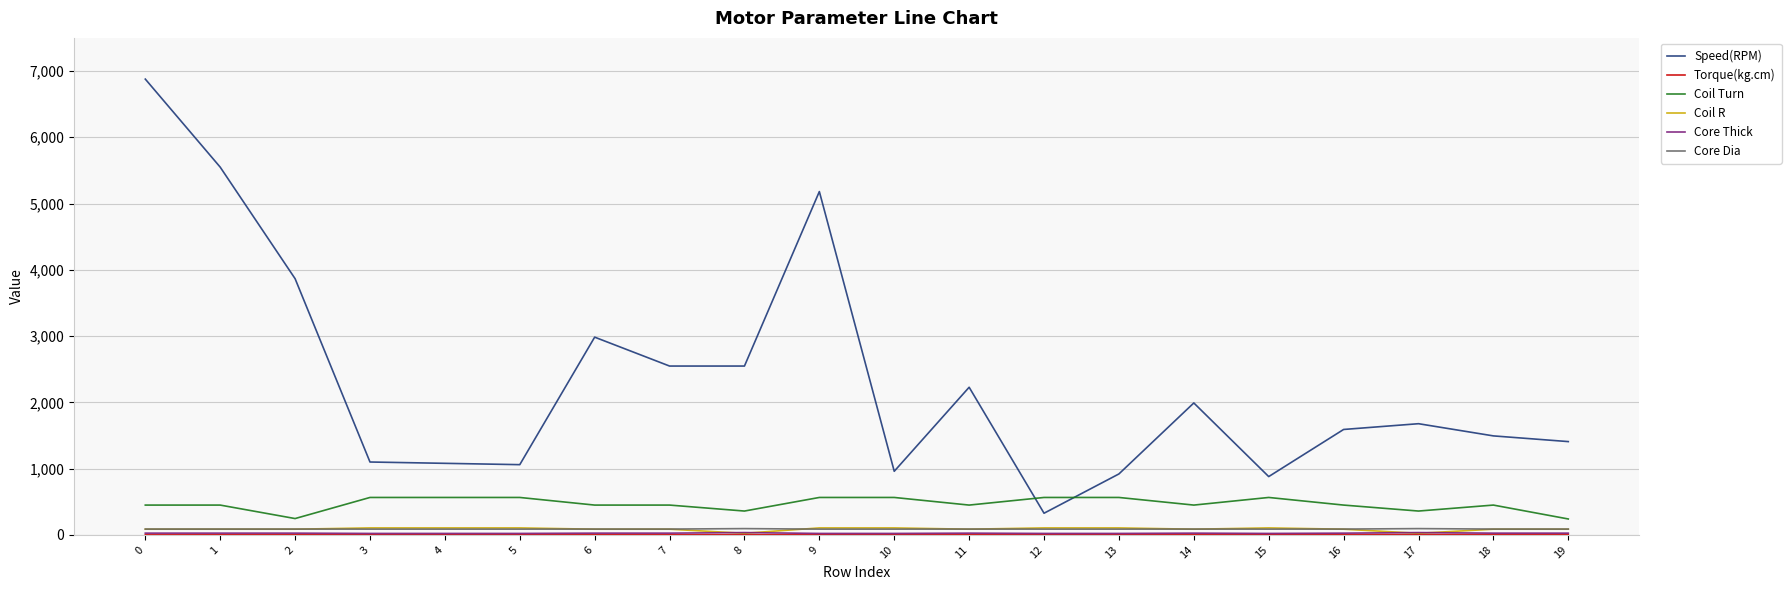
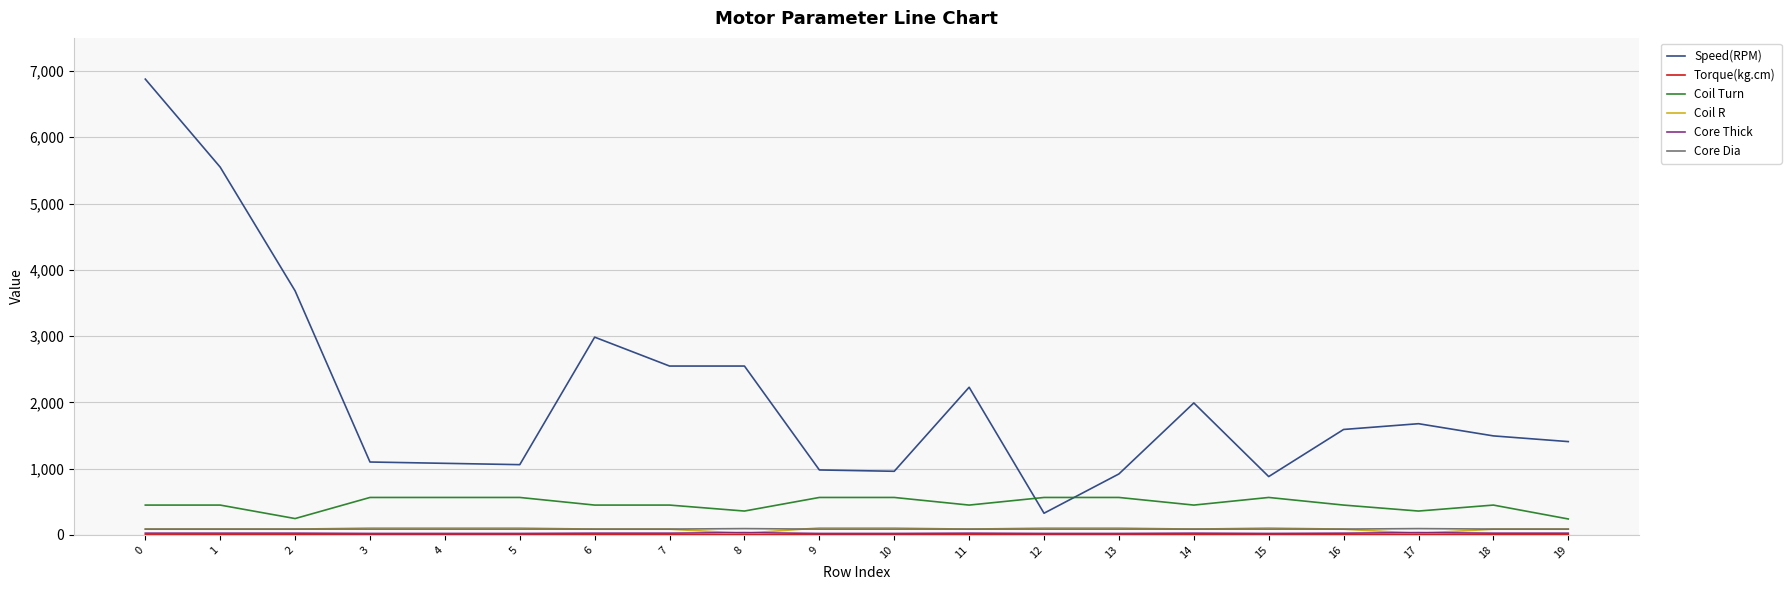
  {
    "Speed(RPM)": {
      "0": "6,900",
      "1": "5,500",
-     "2": "3,900",
+     "2": "3,700",
      "3": "1,100",
      "4": "1,100",
      "5": "1,100",
      "6": "3,000",
      "7": "2,500",
      "8": "2,500",
-     "9": "5,200",
+     "9": "1,000",
      "10": "1,000",
      "11": "2,200",
      "12": "300",
      "13": "900",
      "14": "2,000",
      "15": "900",
      "16": "1,600",
      "17": "1,700",
      "18": "1,500",
      "19": "1,400"
    },
    "Coil Turn": {
      "0": "500",
      "1": "500",
      "2": "200",
      "3": "600",
      "4": "600",
      "5": "600",
      "6": "500",
      "7": "500",
      "8": "400",
      "9": "600",
      "10": "600",
      "11": "500",
      "12": "600",
      "13": "600",
      "14": "500",
      "15": "600",
      "16": "500",
      "17": "400",
      "18": "500",
      "19": "200"
    },
    "Core Dia": {
      "8": "100",
      "17": "100"
    }
  }
